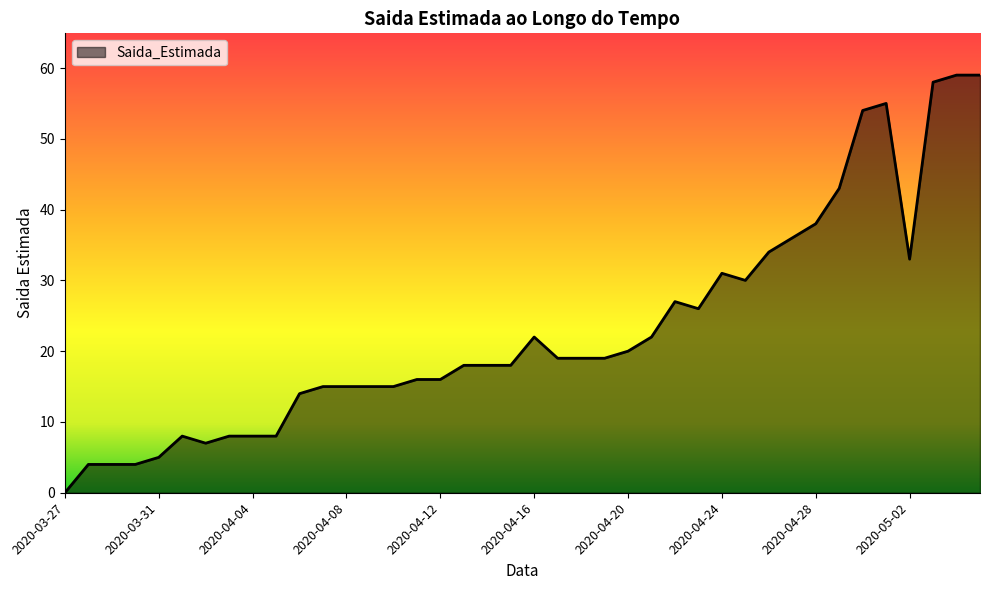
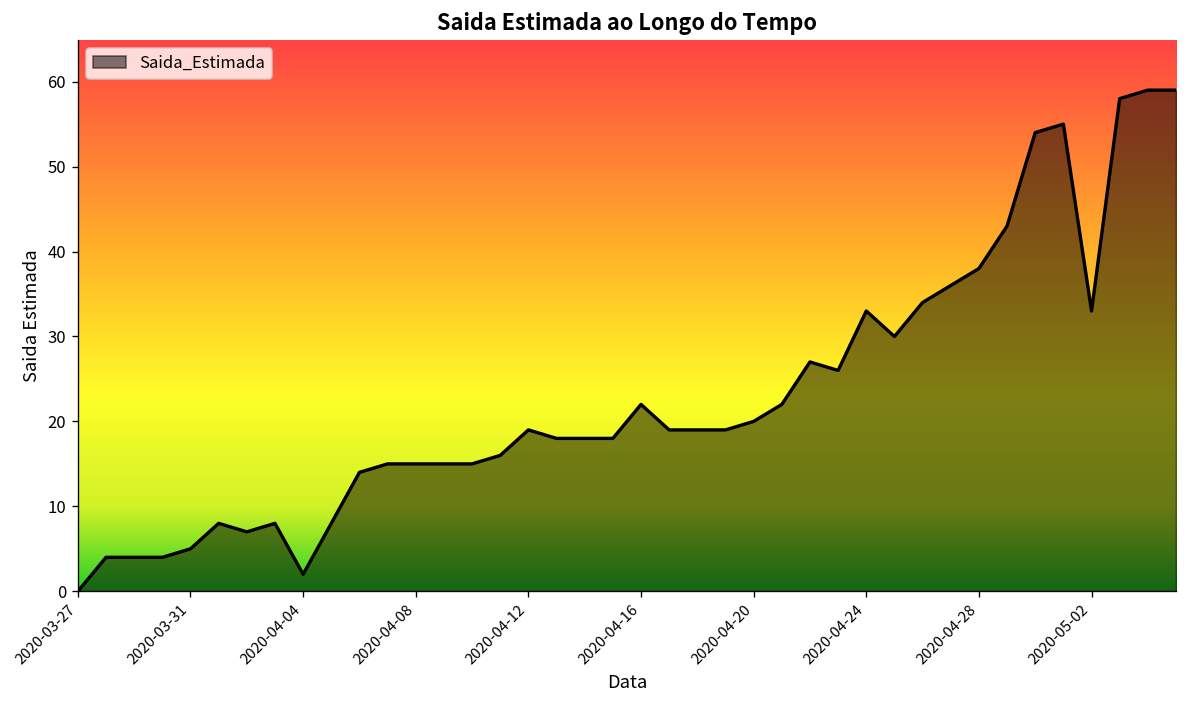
  {
    "2020-03-27": 0,
    "2020-03-31": 5,
-   "2020-04-04": 8,
+   "2020-04-04": 2,
    "2020-04-08": 15,
-   "2020-04-12": 16,
+   "2020-04-12": 19,
    "2020-04-16": 22,
    "2020-04-20": 20,
-   "2020-04-24": 31,
+   "2020-04-24": 33,
    "2020-04-28": 38,
    "2020-05-02": 33
  }
